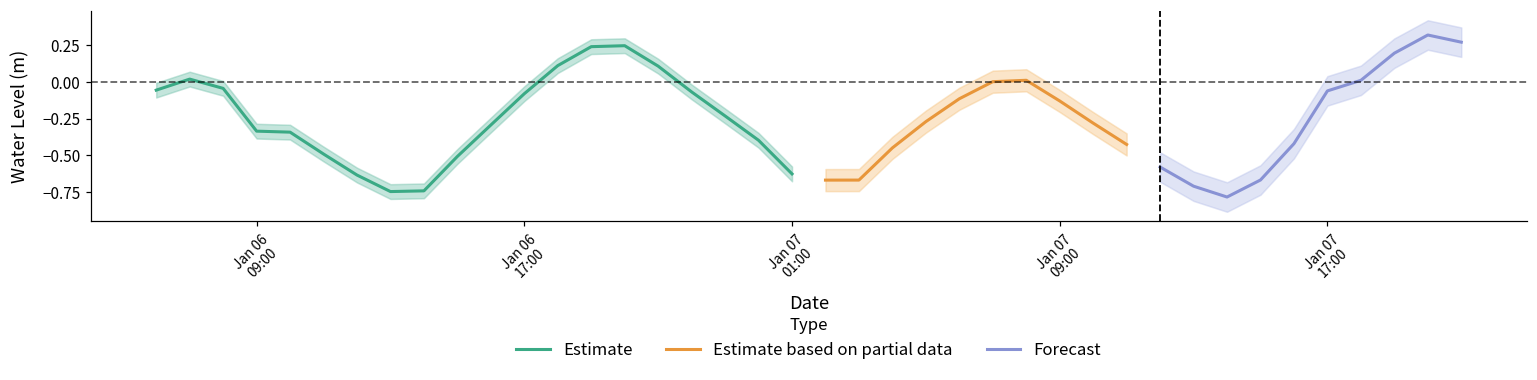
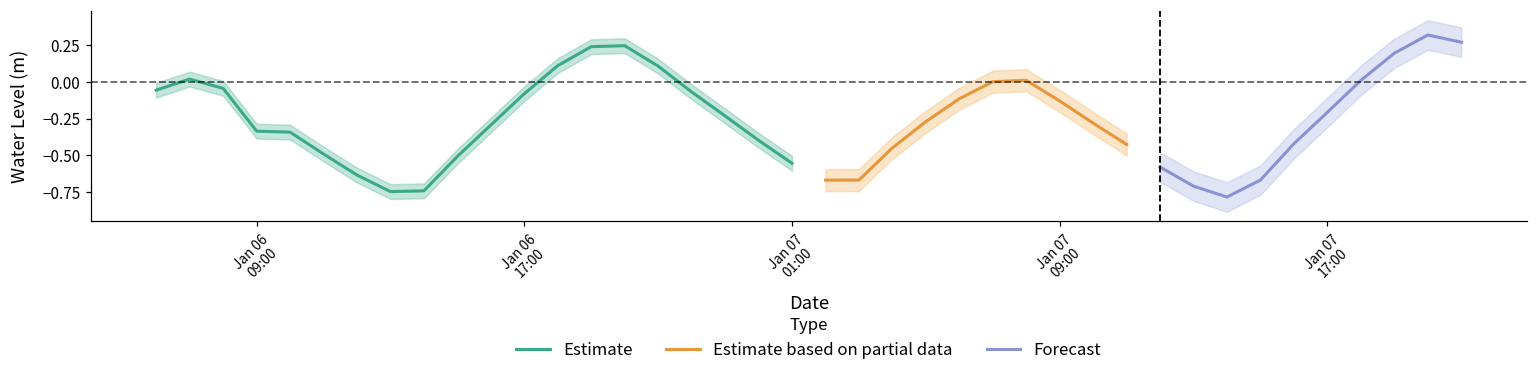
  {
    "Estimate": {
      "Jan 06 09:00": -0.33,
      "Jan 06 17:00": -0.08,
-     "Jan 07 01:00": -0.63
+     "Jan 07 01:00": -0.55
    },
    "Estimate based on partial data": {
      "Jan 07 09:00": -0.13
    },
    "Forecast": {
-     "Jan 07 17:00": -0.06
+     "Jan 07 17:00": -0.21
    }
  }
